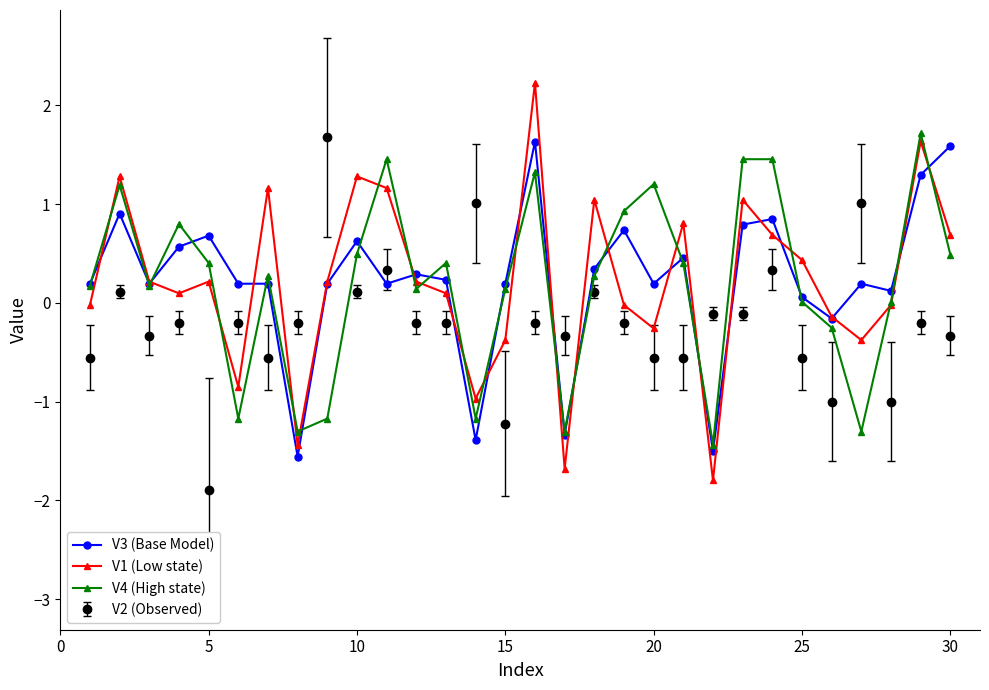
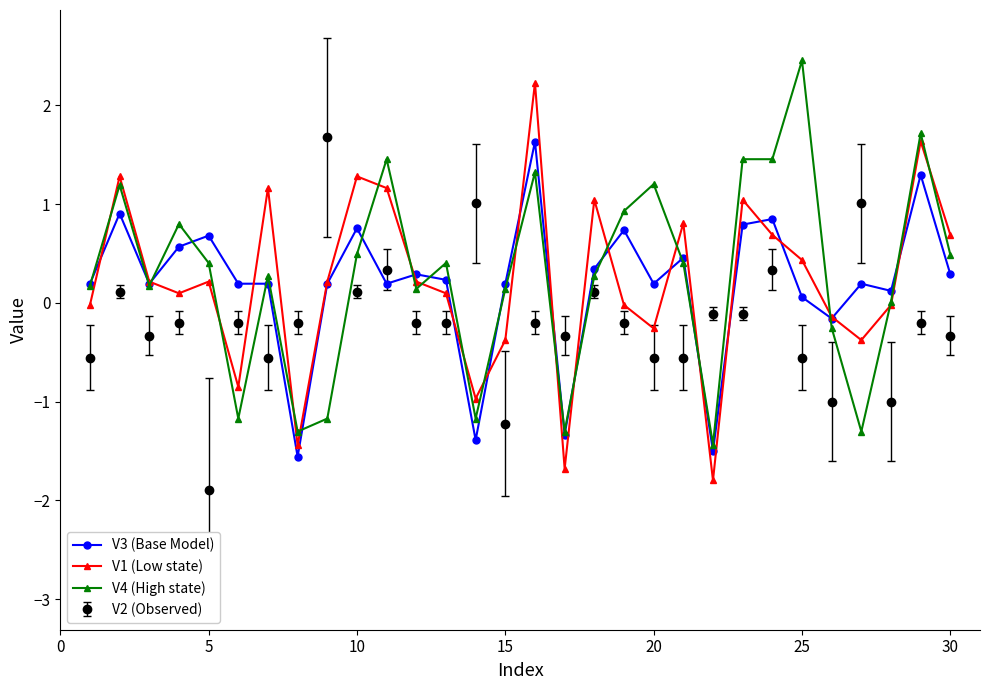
  {
    "V3 (Base Model)": {
      "5": 0.7,
-     "10": 0.6,
+     "10": 0.8,
      "15": 0.2,
      "20": 0.2,
      "25": 0.1,
-     "30": 1.6
+     "30": 0.3
    },
    "V1 (Low state)": {
      "5": 0.2,
      "10": 1.3,
      "15": -0.4,
      "20": -0.3,
      "25": 0.4,
      "30": 0.7
    },
    "V4 (High state)": {
      "5": 0.4,
      "10": 0.5,
      "15": 0.1,
      "20": 1.2,
-     "25": 0.0,
+     "25": 2.5,
      "30": 0.5
    }
  }
